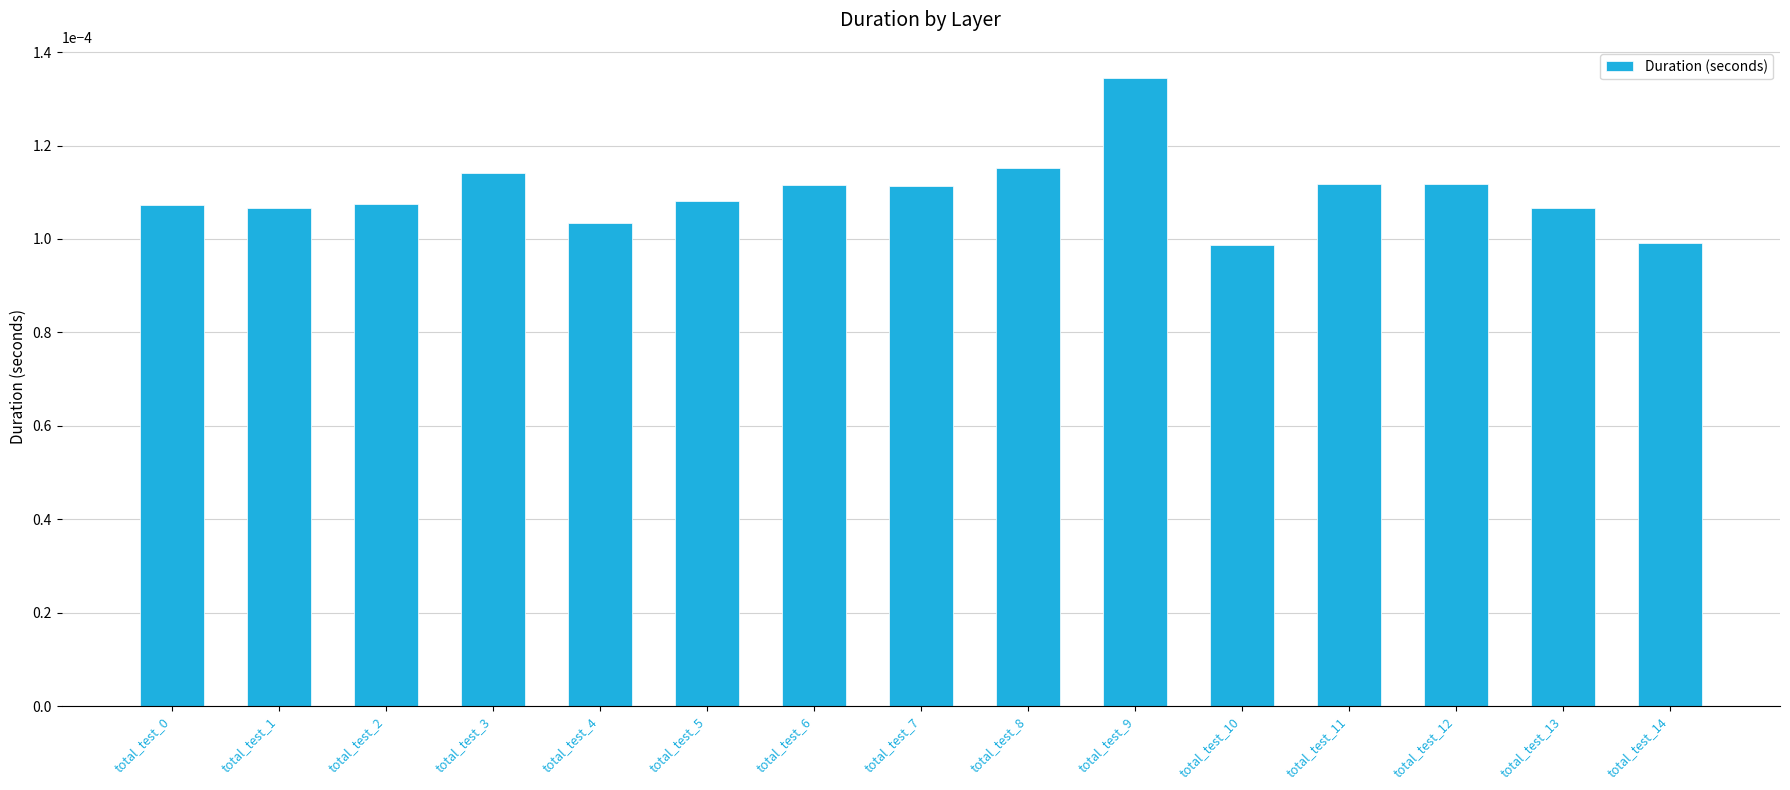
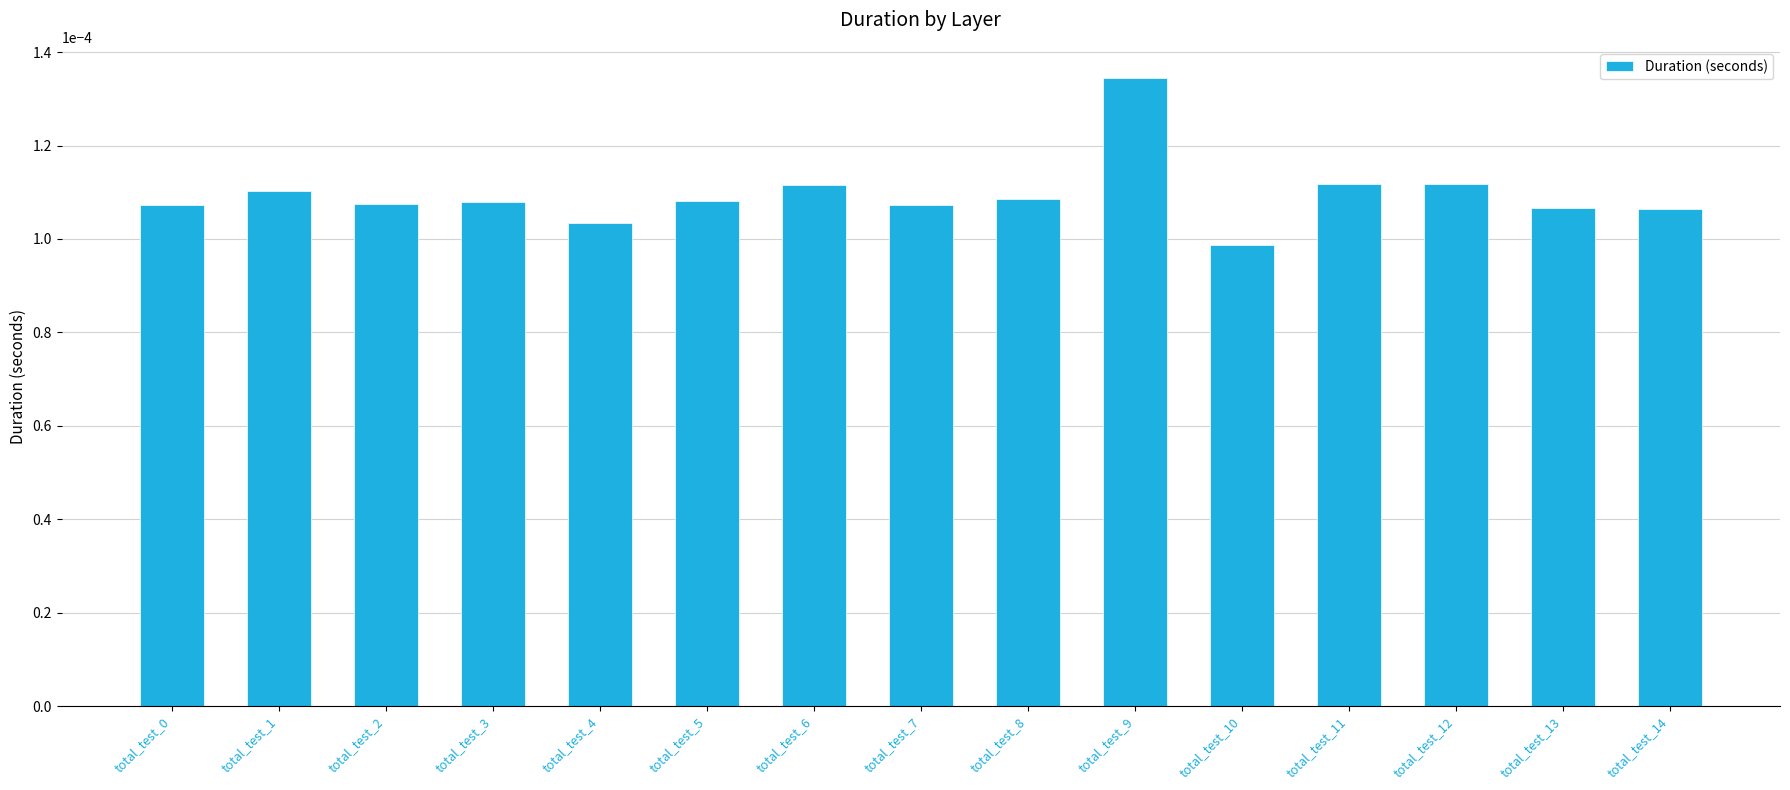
  {
    "total_test_0": 0.000107,
-   "total_test_1": 0.000107,
+   "total_test_1": 0.000110,
    "total_test_2": 0.000107,
-   "total_test_3": 0.000114,
+   "total_test_3": 0.000108,
    "total_test_4": 0.000104,
    "total_test_5": 0.000108,
    "total_test_6": 0.000112,
-   "total_test_7": 0.000111,
-   "total_test_8": 0.000115,
+   "total_test_7": 0.000107,
+   "total_test_8": 0.000109,
    "total_test_9": 0.000134,
    "total_test_10": 0.000099,
    "total_test_11": 0.000112,
    "total_test_12": 0.000112,
    "total_test_13": 0.000107,
-   "total_test_14": 0.000099
+   "total_test_14": 0.000106
  }
